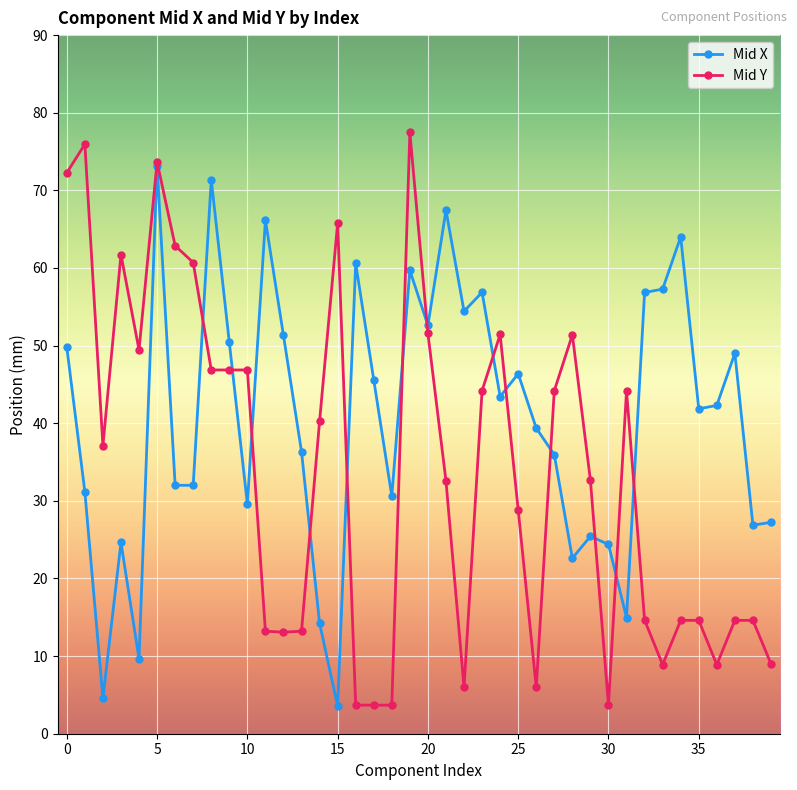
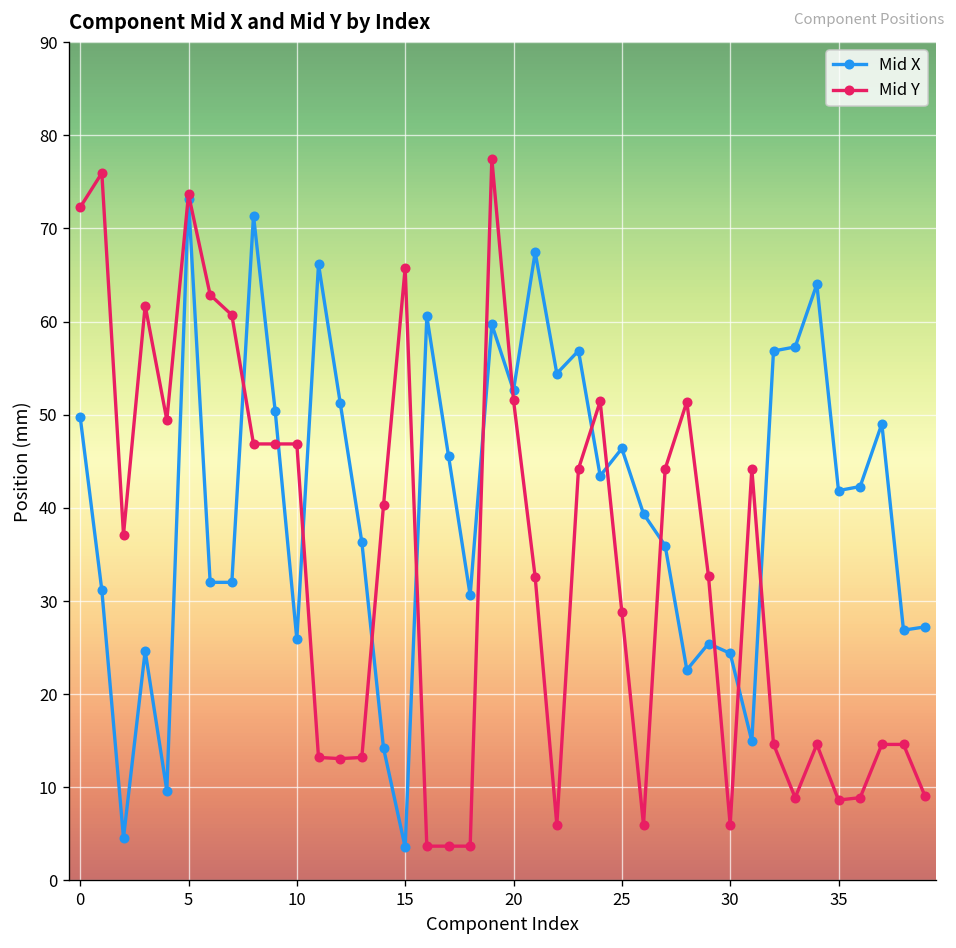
  {
    "Mid X": {
      "0": 50,
      "5": 73,
-     "10": 30,
+     "10": 26,
      "15": 4,
      "20": 53,
      "25": 46,
      "30": 24,
      "35": 42
    },
    "Mid Y": {
      "0": 72,
      "5": 74,
      "10": 47,
      "15": 66,
      "20": 52,
      "25": 29,
-     "30": 4,
-     "35": 15
+     "30": 6,
+     "35": 9
    }
  }
